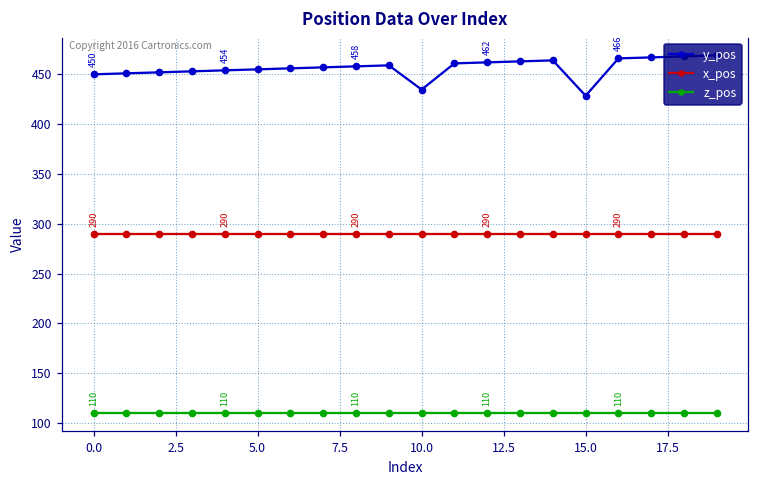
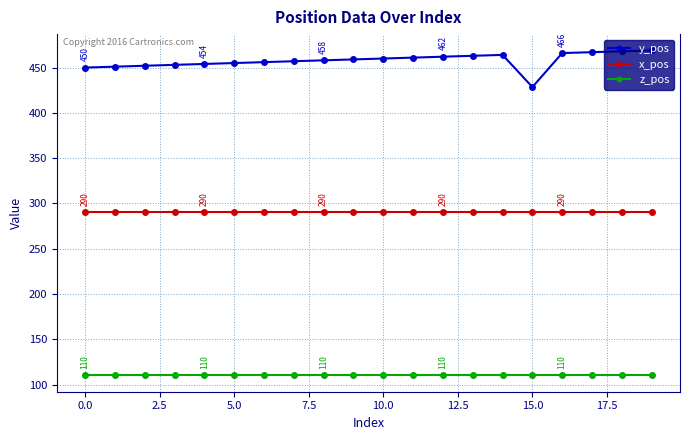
  {
    "y_pos": {
      "5.0": 460,
-     "10.0": 430,
+     "10.0": 460,
      "15.0": 430
    },
    "x_pos": {
      "0.0": 290
    },
    "z_pos": {
      "0.0": 110
    }
  }
